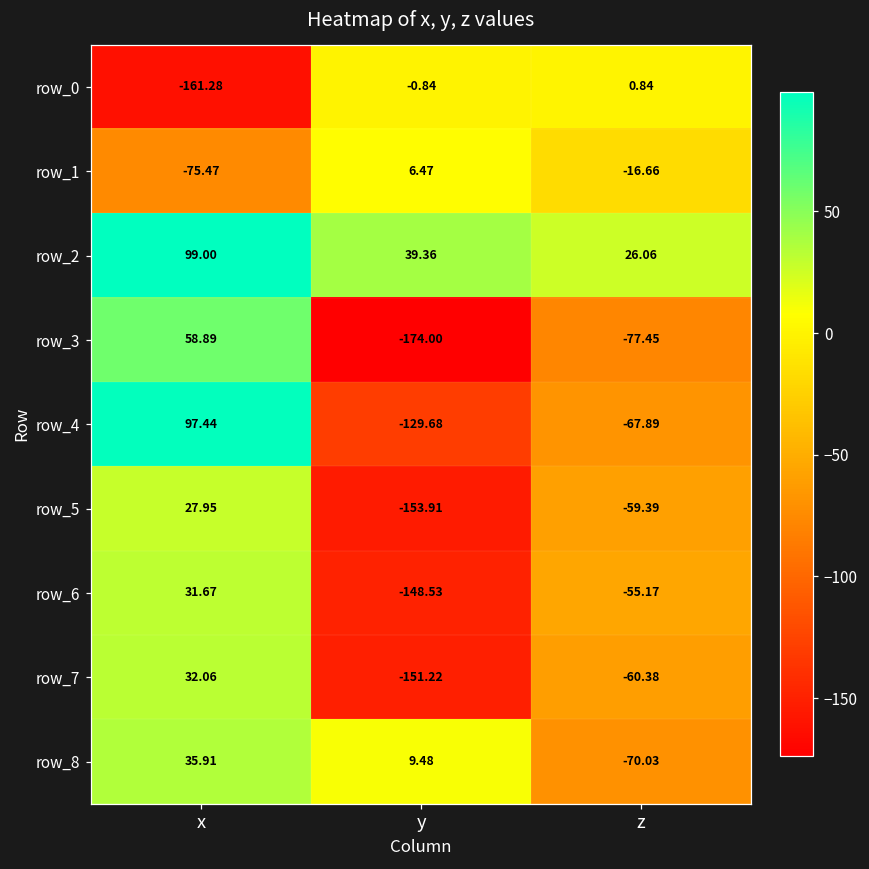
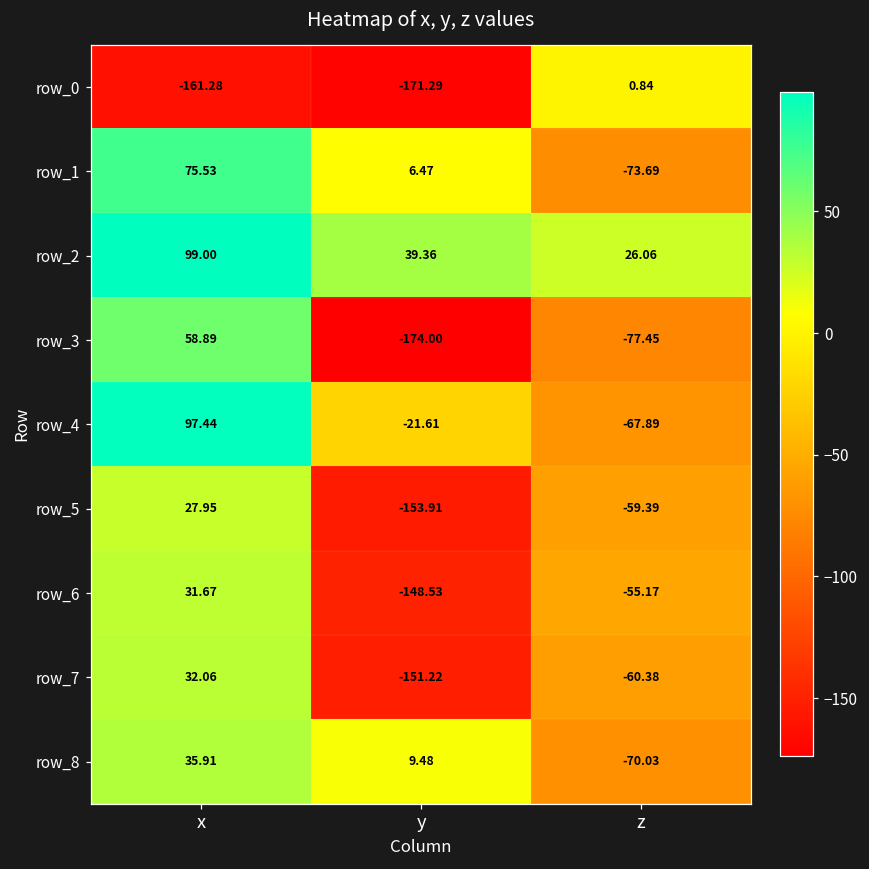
  {
    "row_0": {
      "x": -161.28,
-     "y": -0.84,
+     "y": -171.29,
      "z": 0.84
    },
    "row_1": {
-     "x": -75.47,
+     "x": 75.53,
      "y": 6.47,
-     "z": -16.66
+     "z": -73.69
    },
    "row_2": {
      "x": 99.00,
      "y": 39.36,
      "z": 26.06
    },
    "row_3": {
      "x": 58.89,
      "y": -174.00,
      "z": -77.45
    },
    "row_4": {
      "x": 97.44,
-     "y": -129.68,
+     "y": -21.61,
      "z": -67.89
    },
    "row_5": {
      "x": 27.95,
      "y": -153.91,
      "z": -59.39
    },
    "row_6": {
      "x": 31.67,
      "y": -148.53,
      "z": -55.17
    },
    "row_7": {
      "x": 32.06,
      "y": -151.22,
      "z": -60.38
    },
    "row_8": {
      "x": 35.91,
      "y": 9.48,
      "z": -70.03
    }
  }
